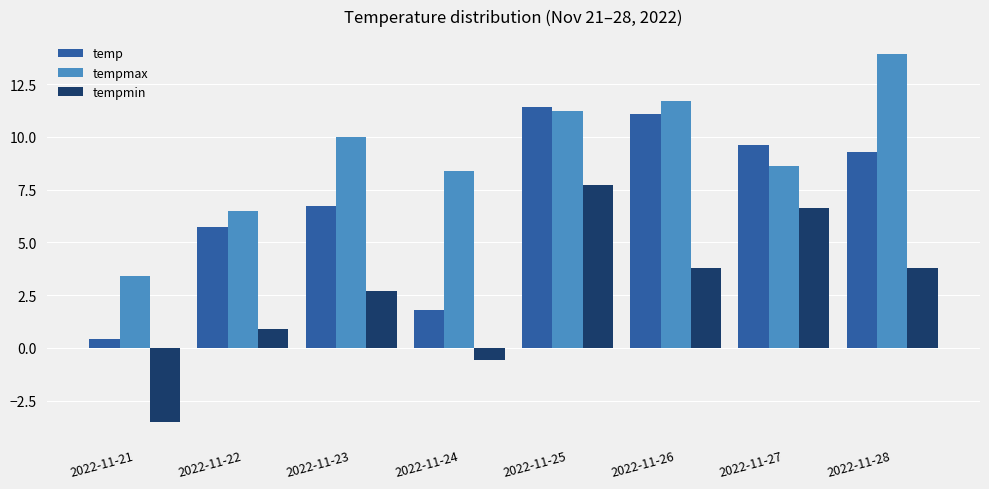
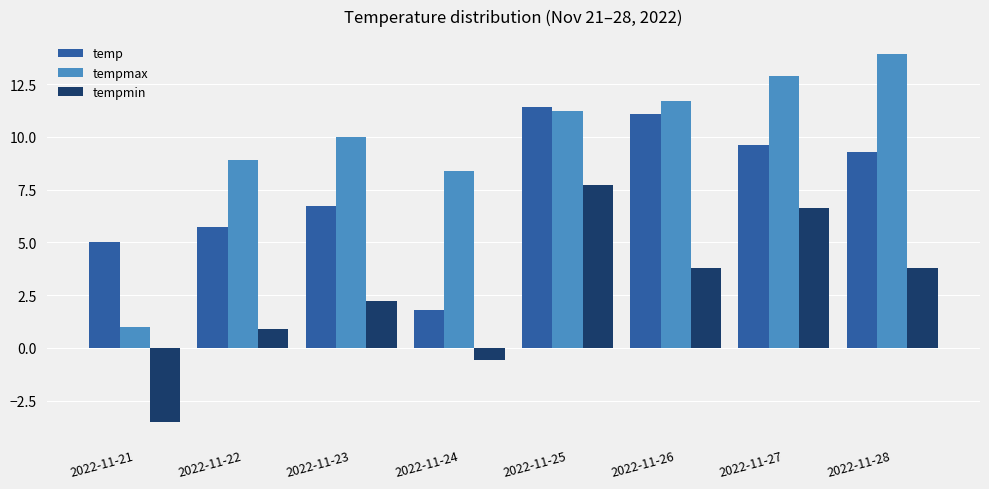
  {
    "temp": {
-     "2022-11-21": 0.4,
+     "2022-11-21": 5.0,
      "2022-11-22": 5.7,
      "2022-11-23": 6.7,
      "2022-11-24": 1.8,
      "2022-11-25": 11.4,
      "2022-11-26": 11.1,
      "2022-11-27": 9.6,
      "2022-11-28": 9.3
    },
    "tempmax": {
-     "2022-11-21": 3.4,
-     "2022-11-22": 6.5,
+     "2022-11-21": 1.0,
+     "2022-11-22": 8.9,
      "2022-11-23": 10.0,
      "2022-11-24": 8.4,
      "2022-11-25": 11.2,
      "2022-11-26": 11.7,
-     "2022-11-27": 8.6,
+     "2022-11-27": 12.9,
      "2022-11-28": 13.9
    },
    "tempmin": {
      "2022-11-21": -3.5,
      "2022-11-22": 0.9,
-     "2022-11-23": 2.7,
+     "2022-11-23": 2.2,
      "2022-11-24": -0.6,
      "2022-11-25": 7.7,
      "2022-11-26": 3.8,
      "2022-11-27": 6.6,
      "2022-11-28": 3.8
    }
  }
